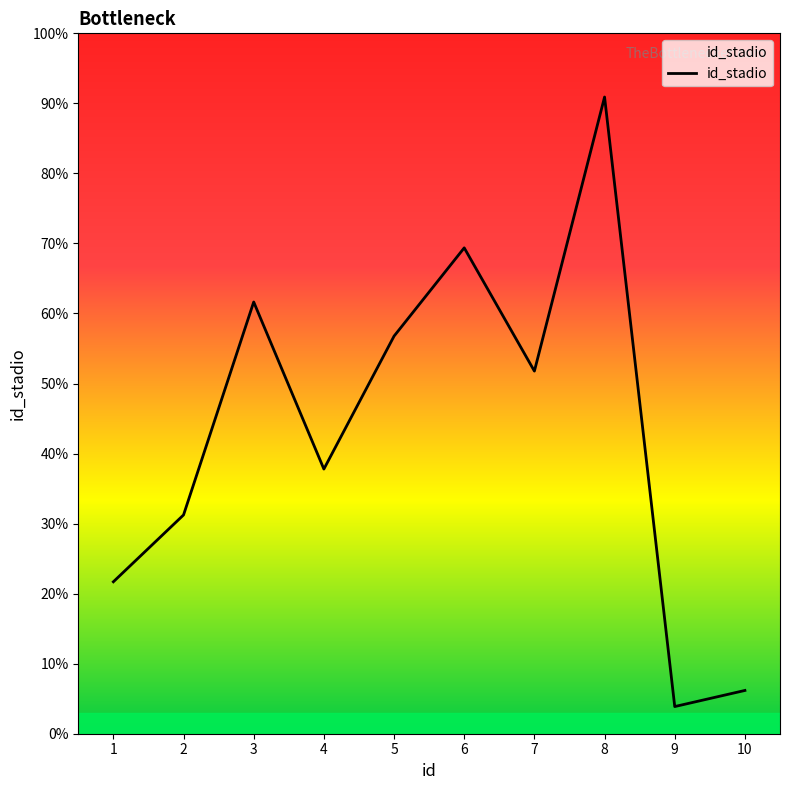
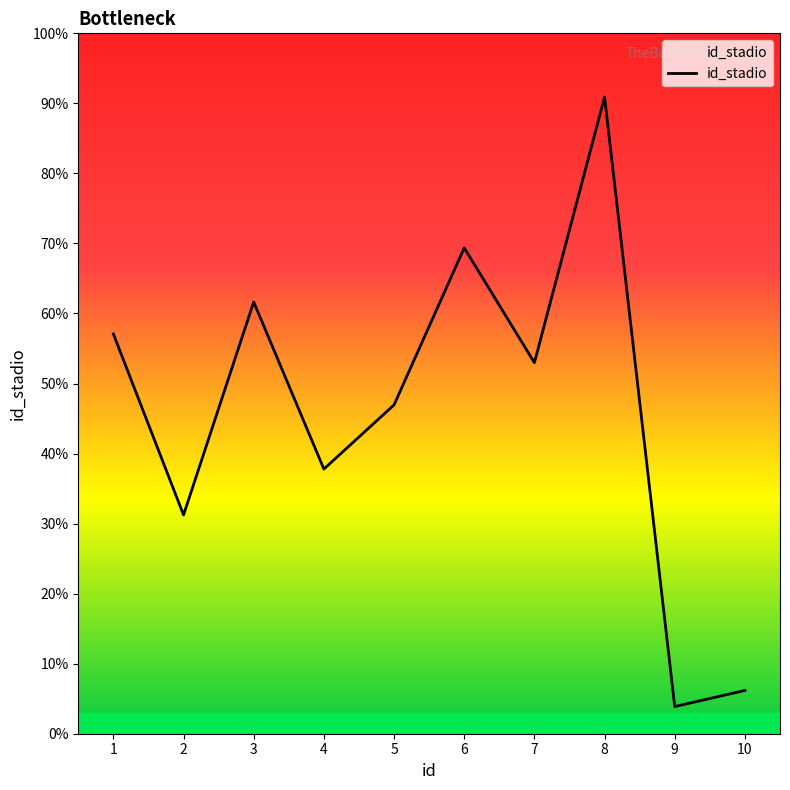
  {
-   "1": "22%",
+   "1": "57%",
    "2": "31%",
    "3": "62%",
    "4": "38%",
-   "5": "57%",
+   "5": "47%",
    "6": "69%",
-   "7": "52%",
+   "7": "53%",
    "8": "91%",
    "9": "4%",
    "10": "6%"
  }
